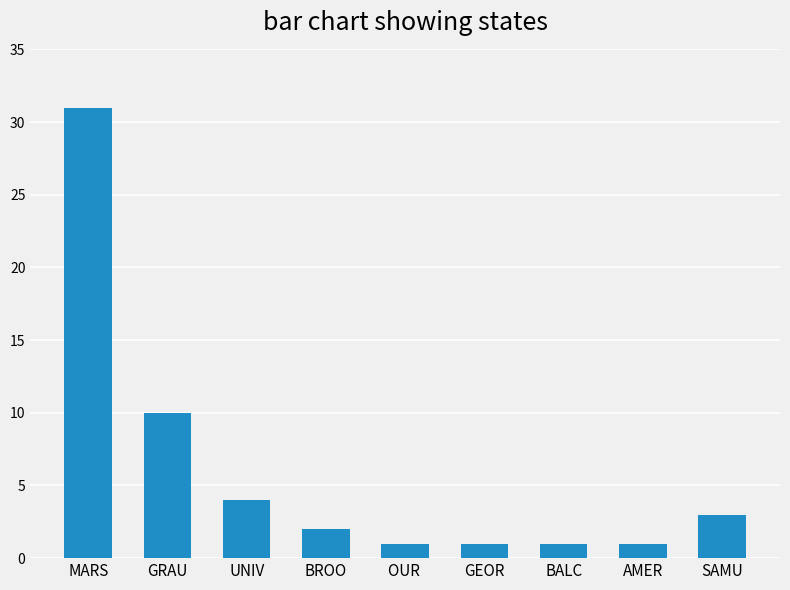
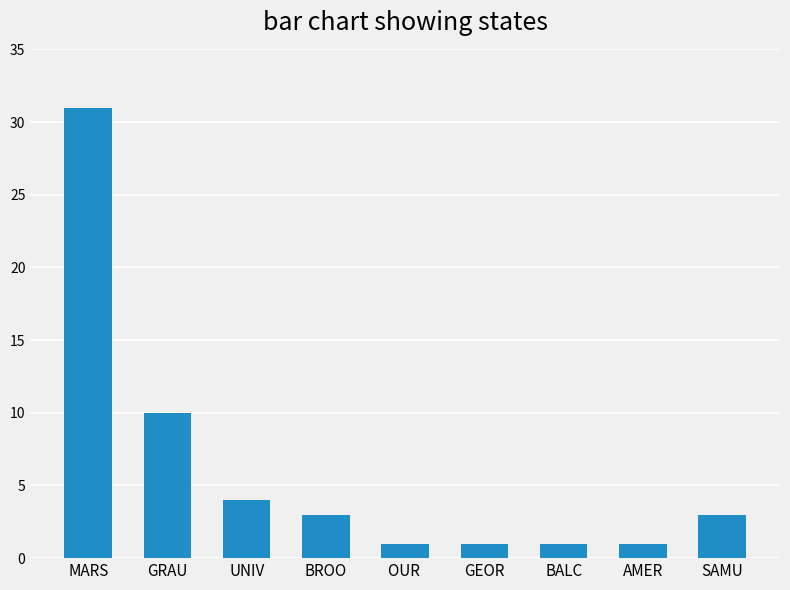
  {
    "MARS": 31,
    "GRAU": 10,
    "UNIV": 4,
-   "BROO": 2,
+   "BROO": 3,
    "OUR": 1,
    "GEOR": 1,
    "BALC": 1,
    "AMER": 1,
    "SAMU": 3
  }
